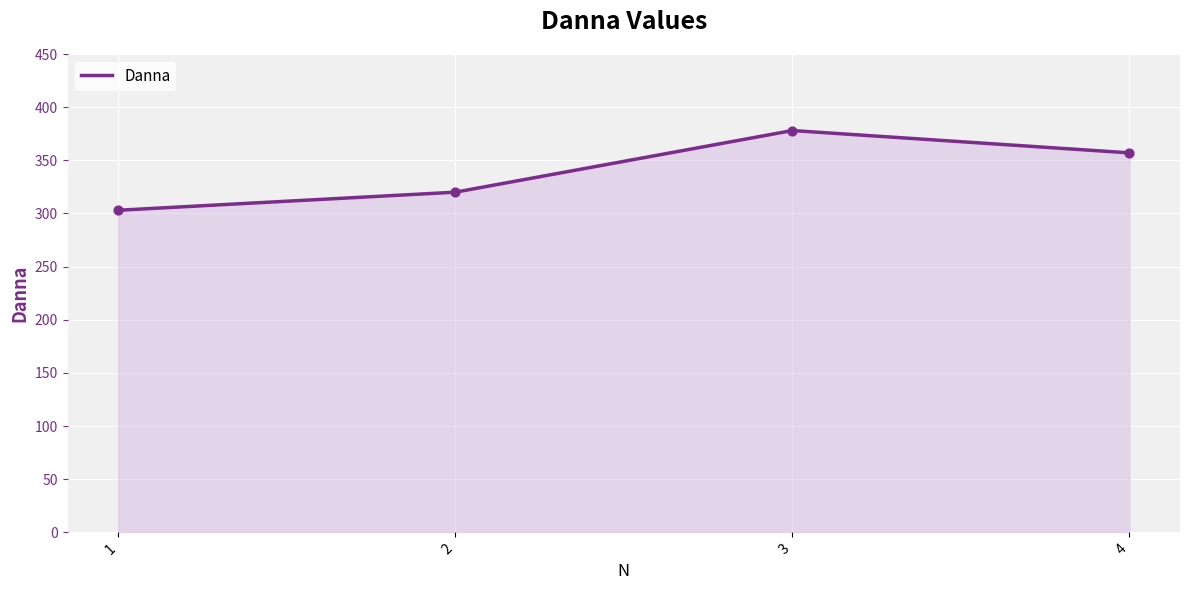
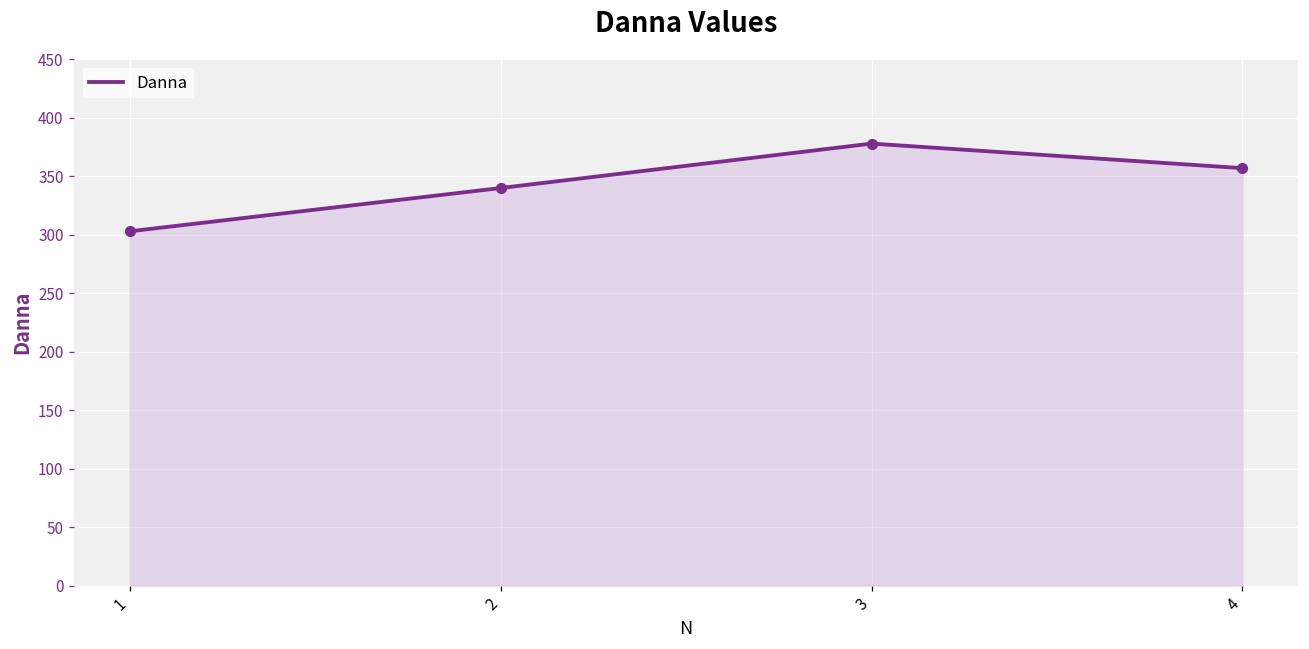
  {
    "1": 303,
-   "2": 320,
+   "2": 340,
    "3": 378,
    "4": 357
  }
